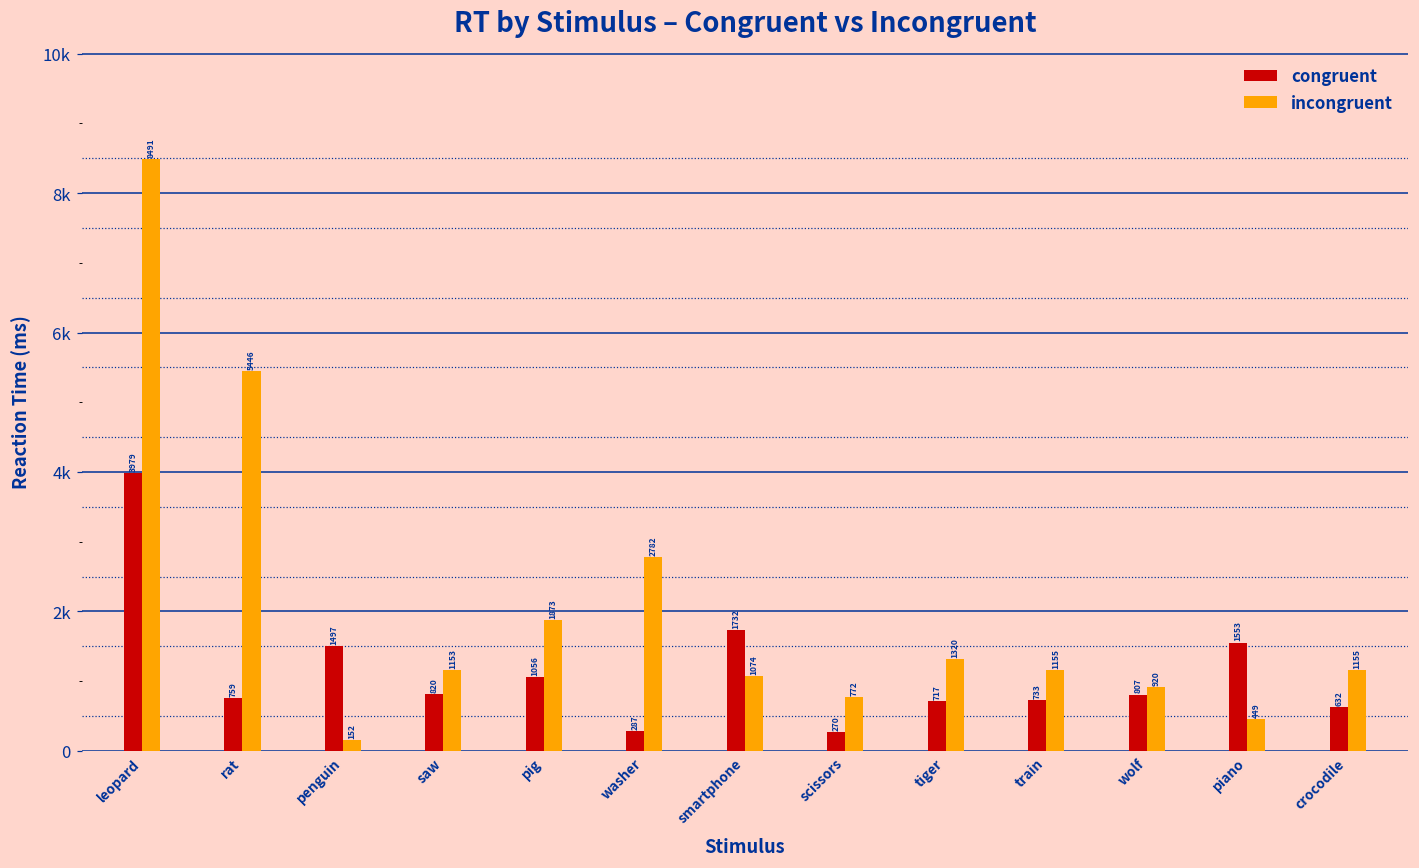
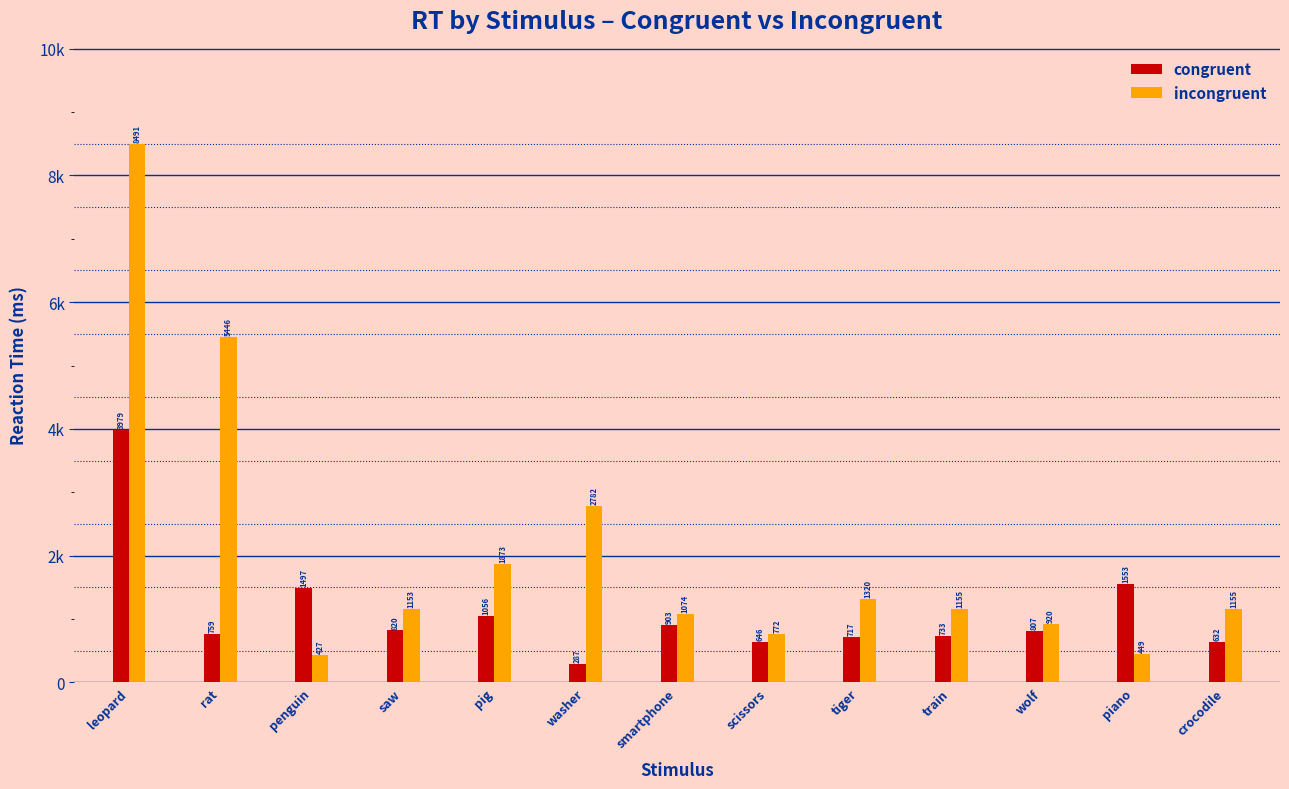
  {
    "congruent": {
      "leopard": 3979,
      "rat": 759,
      "penguin": 1497,
      "saw": 820,
      "pig": 1056,
      "washer": 287,
-     "smartphone": 1732,
-     "scissors": 270,
+     "smartphone": 903,
+     "scissors": 646,
      "tiger": 717,
      "train": 733,
      "wolf": 807,
      "piano": 1553,
      "crocodile": 632
    },
    "incongruent": {
      "leopard": 8491,
      "rat": 5446,
-     "penguin": 152,
+     "penguin": 427,
      "saw": 1153,
      "pig": 1873,
      "washer": 2782,
      "smartphone": 1074,
      "scissors": 772,
      "tiger": 1320,
      "train": 1155,
      "wolf": 920,
      "piano": 449,
      "crocodile": 1155
    }
  }
